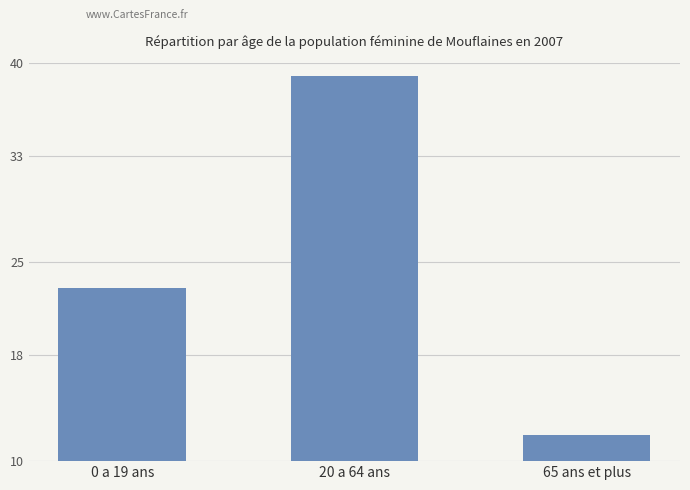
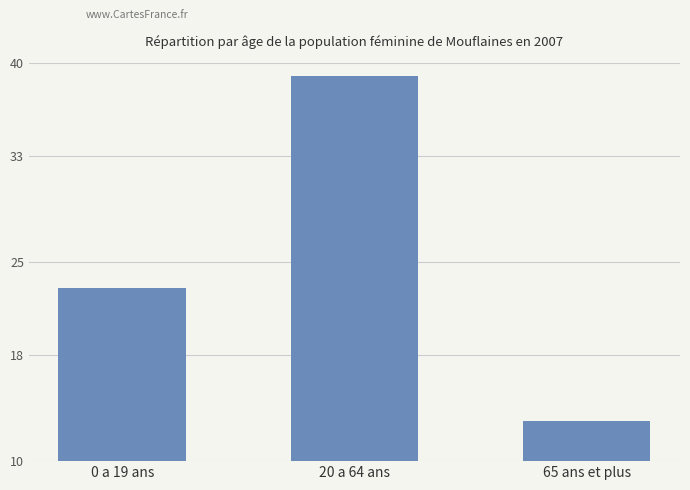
  {
    "0 а 19 ans": 23,
    "20 а 64 ans": 39,
-   "65 ans et plus": 12
+   "65 ans et plus": 13
  }
